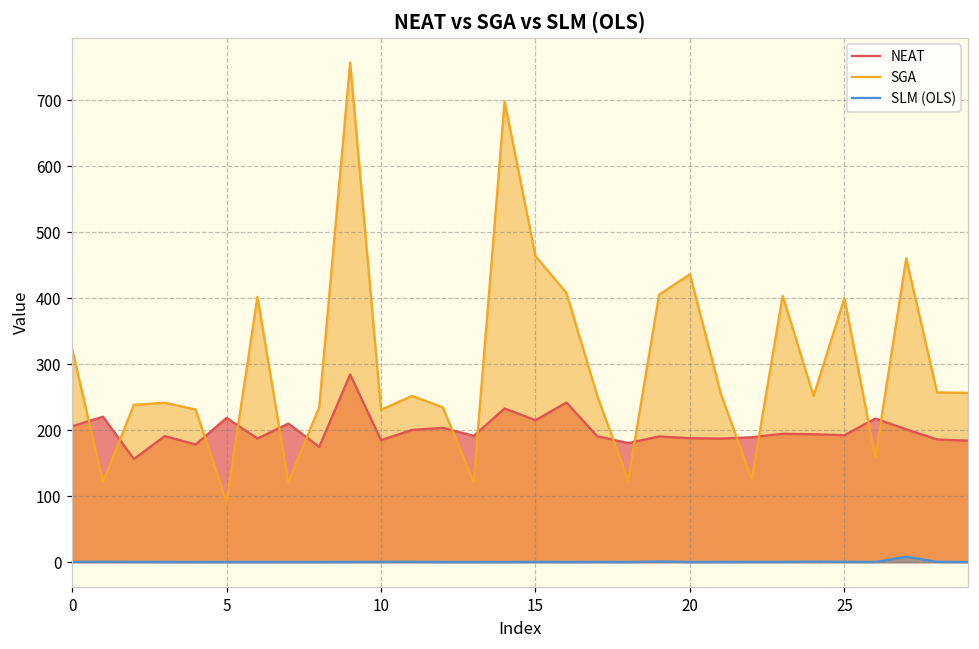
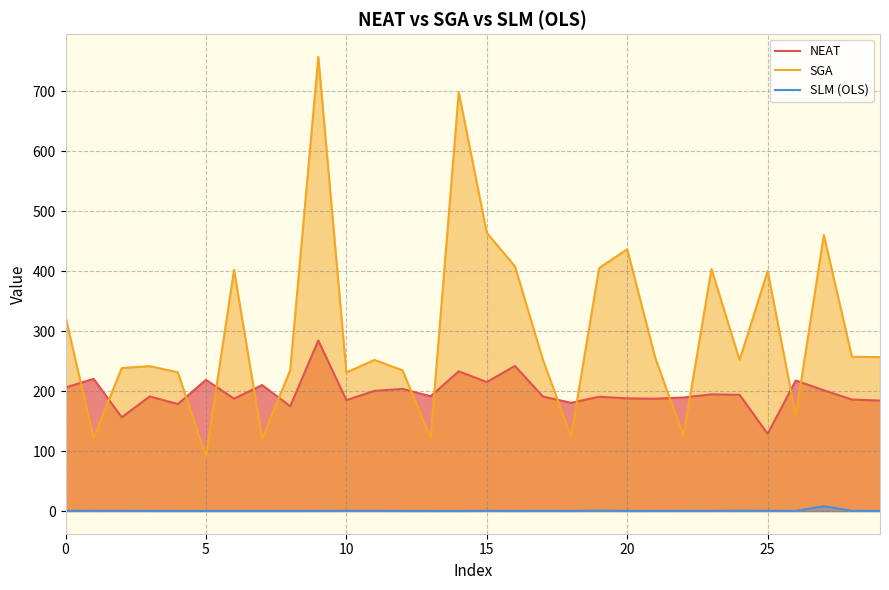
  {
    "NEAT": {
      "0": 210,
      "5": 220,
      "10": 180,
      "15": 210,
      "20": 190,
-     "25": 190
+     "25": 130
    },
    "SGA": {
      "0": 320,
      "5": 90,
      "10": 230,
      "15": 460,
      "20": 440,
      "25": 400
    },
    "SLM (OLS)": {
      "0": 0,
      "5": 0,
      "10": 0,
      "15": 0,
      "20": 0,
      "25": 0
    }
  }
